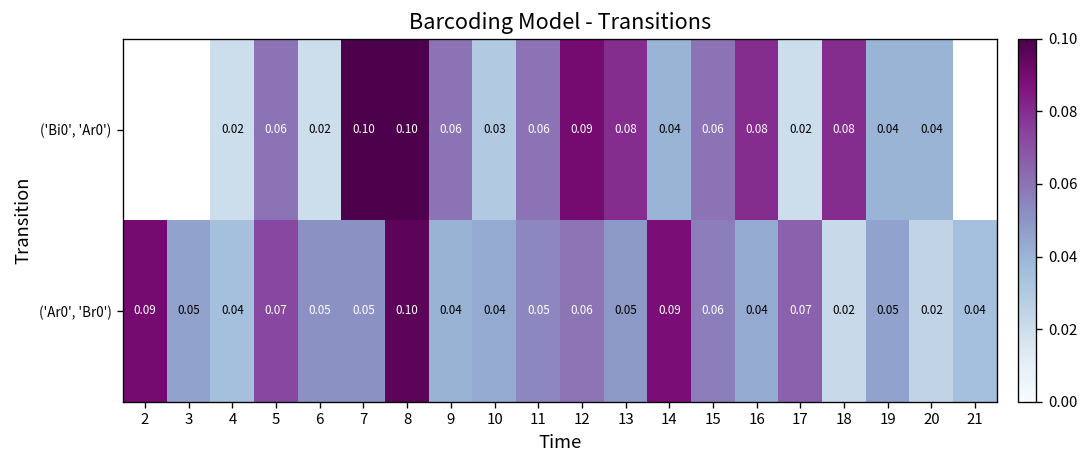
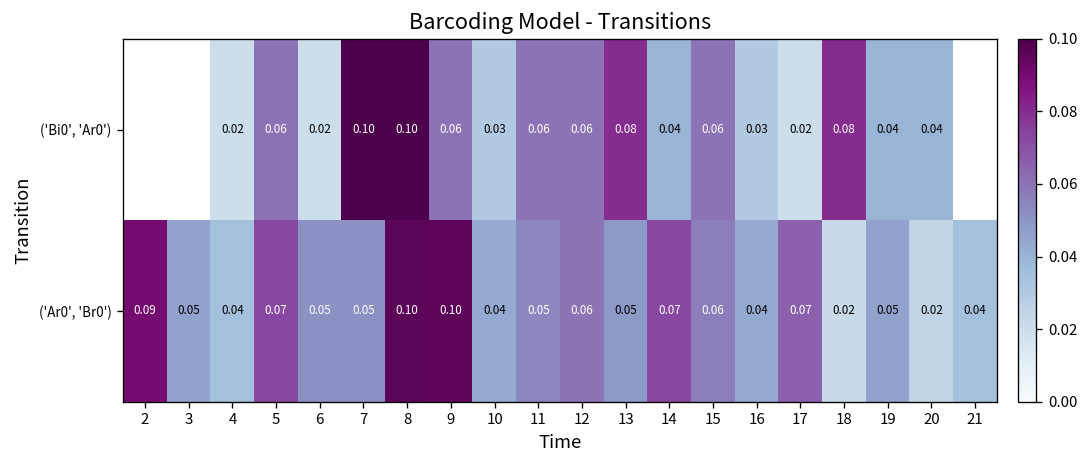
  {
    "('Bi0', 'Ar0')": {
      "4": 0.02,
      "5": 0.06,
      "6": 0.02,
      "7": 0.10,
      "8": 0.10,
      "9": 0.06,
      "10": 0.03,
      "11": 0.06,
-     "12": 0.09,
+     "12": 0.06,
      "13": 0.08,
      "14": 0.04,
      "15": 0.06,
-     "16": 0.08,
+     "16": 0.03,
      "17": 0.02,
      "18": 0.08,
      "19": 0.04,
      "20": 0.04
    },
    "('Ar0', 'Br0')": {
      "2": 0.09,
      "3": 0.05,
      "4": 0.04,
      "5": 0.07,
      "6": 0.05,
      "7": 0.05,
      "8": 0.10,
-     "9": 0.04,
+     "9": 0.10,
      "10": 0.04,
      "11": 0.05,
      "12": 0.06,
      "13": 0.05,
-     "14": 0.09,
+     "14": 0.07,
      "15": 0.06,
      "16": 0.04,
      "17": 0.07,
      "18": 0.02,
      "19": 0.05,
      "20": 0.02,
      "21": 0.04
    }
  }
